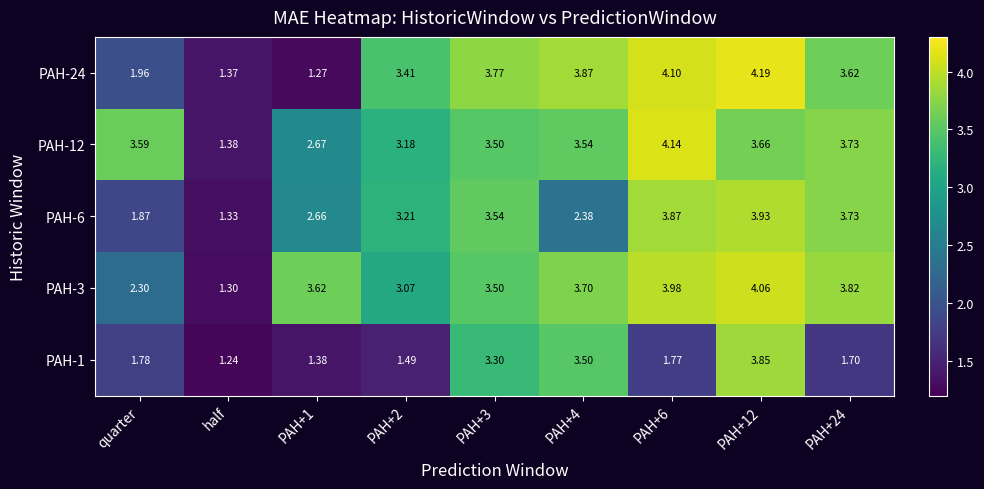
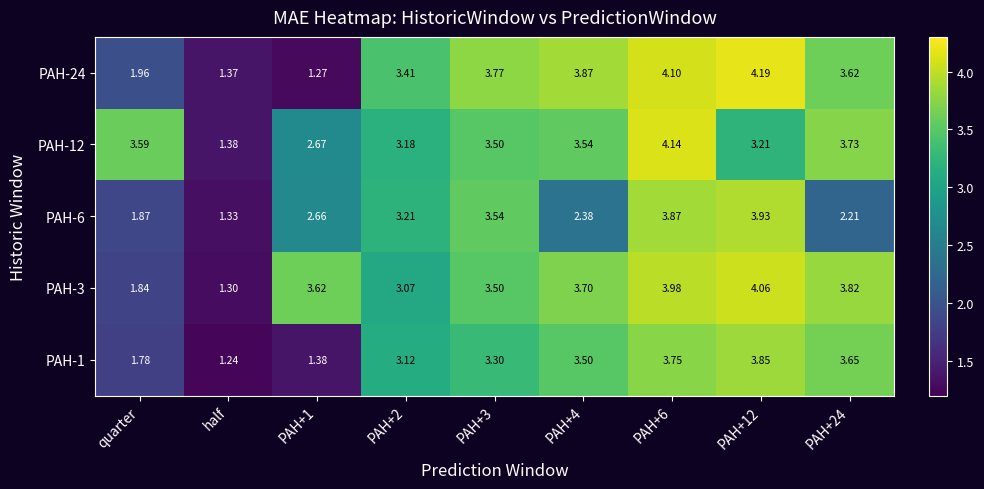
  {
    "PAH-24": {
      "quarter": 1.96,
      "half": 1.37,
      "PAH+1": 1.27,
      "PAH+2": 3.41,
      "PAH+3": 3.77,
      "PAH+4": 3.87,
      "PAH+6": 4.10,
      "PAH+12": 4.19,
      "PAH+24": 3.62
    },
    "PAH-12": {
      "quarter": 3.59,
      "half": 1.38,
      "PAH+1": 2.67,
      "PAH+2": 3.18,
      "PAH+3": 3.50,
      "PAH+4": 3.54,
      "PAH+6": 4.14,
-     "PAH+12": 3.66,
+     "PAH+12": 3.21,
      "PAH+24": 3.73
    },
    "PAH-6": {
      "quarter": 1.87,
      "half": 1.33,
      "PAH+1": 2.66,
      "PAH+2": 3.21,
      "PAH+3": 3.54,
      "PAH+4": 2.38,
      "PAH+6": 3.87,
      "PAH+12": 3.93,
-     "PAH+24": 3.73
+     "PAH+24": 2.21
    },
    "PAH-3": {
-     "quarter": 2.30,
+     "quarter": 1.84,
      "half": 1.30,
      "PAH+1": 3.62,
      "PAH+2": 3.07,
      "PAH+3": 3.50,
      "PAH+4": 3.70,
      "PAH+6": 3.98,
      "PAH+12": 4.06,
      "PAH+24": 3.82
    },
    "PAH-1": {
      "quarter": 1.78,
      "half": 1.24,
      "PAH+1": 1.38,
-     "PAH+2": 1.49,
+     "PAH+2": 3.12,
      "PAH+3": 3.30,
      "PAH+4": 3.50,
-     "PAH+6": 1.77,
+     "PAH+6": 3.75,
      "PAH+12": 3.85,
-     "PAH+24": 1.70
+     "PAH+24": 3.65
    }
  }
